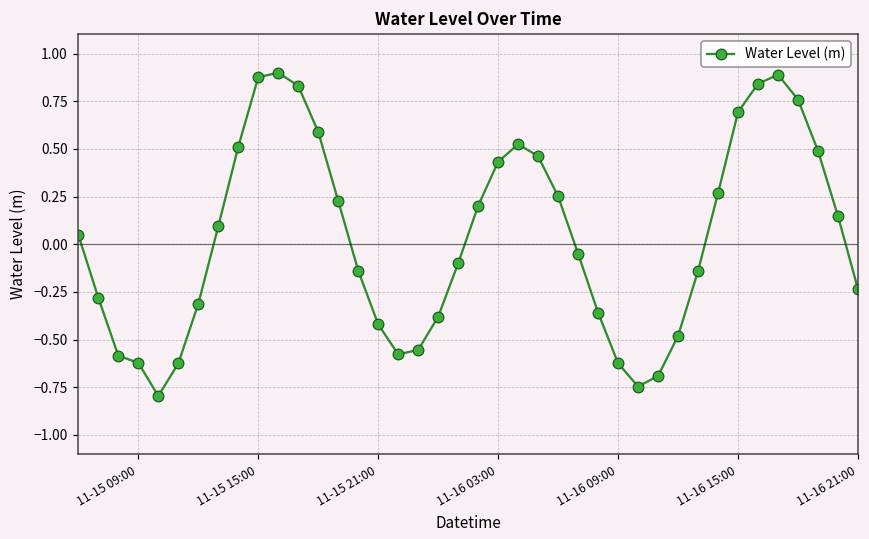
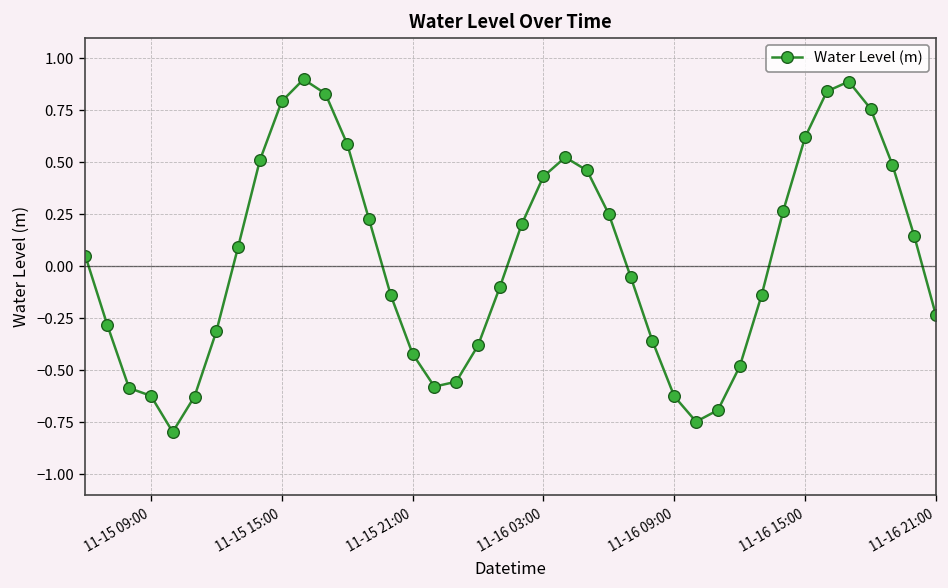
  {
    "11-15 09:00": -0.62,
-   "11-15 15:00": 0.88,
+   "11-15 15:00": 0.79,
    "11-15 21:00": -0.42,
    "11-16 03:00": 0.43,
    "11-16 09:00": -0.62,
-   "11-16 15:00": 0.69,
+   "11-16 15:00": 0.62,
    "11-16 21:00": -0.24
  }
